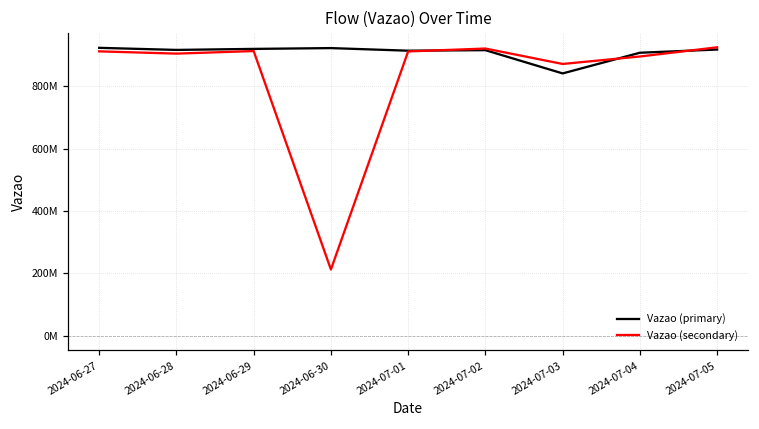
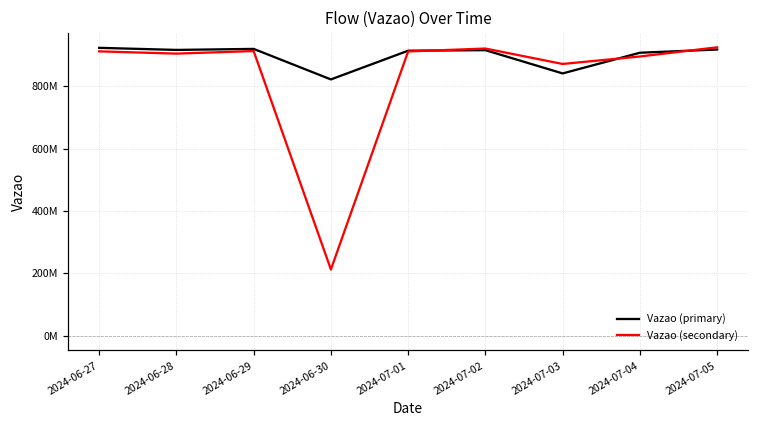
  {
    "Vazao (primary)": {
      "2024-06-27": 920000000,
      "2024-06-28": 920000000,
-     "2024-06-30": 920000000,
+     "2024-06-30": 820000000,
      "2024-07-03": 840000000,
      "2024-07-04": 910000000
    },
    "Vazao (secondary)": {
      "2024-06-27": 910000000,
      "2024-06-28": 900000000,
      "2024-06-30": 210000000,
      "2024-07-03": 870000000,
      "2024-07-04": 900000000
    }
  }
